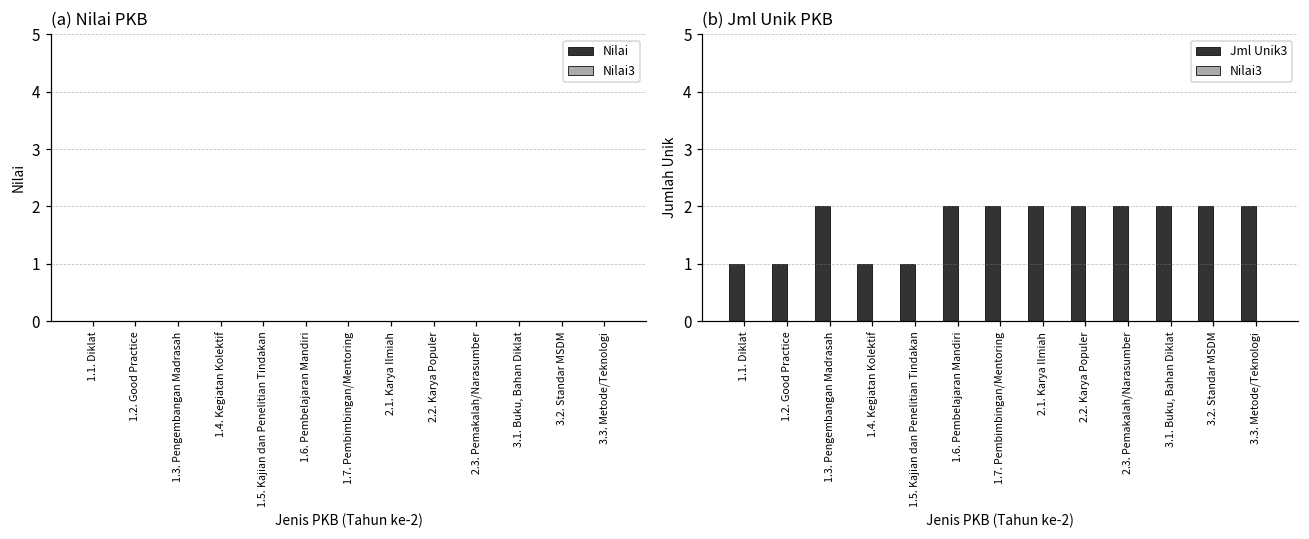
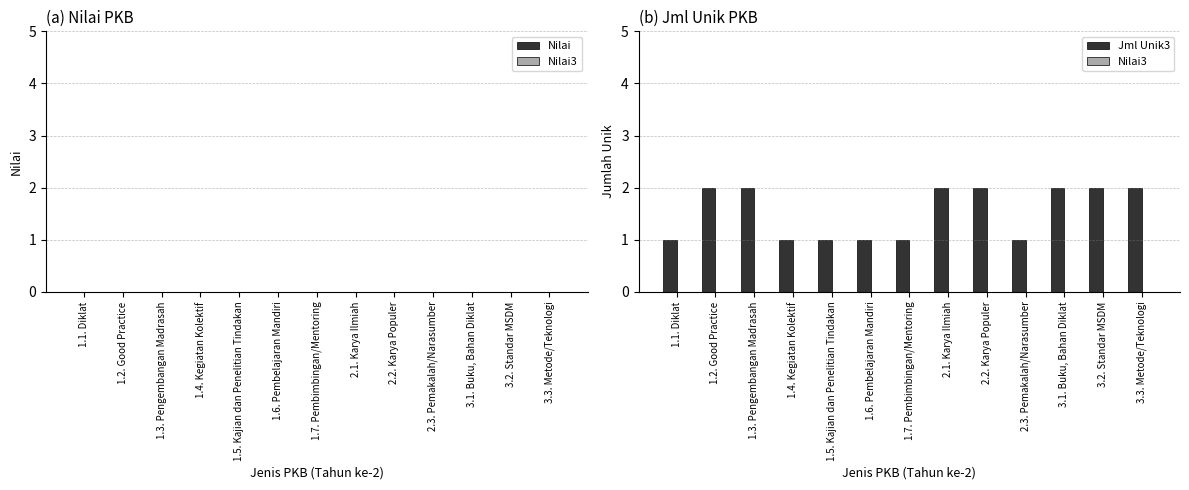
  {
    "(a) Nilai PKB": {
      "Nilai": {
        "1.1. Diklat": 0.0,
        "1.2. Good Practice": 0.0,
        "1.3. Pengembangan Madrasah": 0.0,
        "1.4. Kegiatan Kolektif": 0.0,
        "1.5. Kajian dan Penelitian Tindakan": 0.0,
        "1.6. Pembelajaran Mandiri": 0.0,
        "1.7. Pembimbingan/Mentoring": 0.0,
        "2.1. Karya Ilmiah": 0.0,
        "2.2. Karya Populer": 0.0,
        "2.3. Pemakalah/Narasumber": 0.0,
        "3.1. Buku, Bahan Diklat": 0.0,
        "3.2. Standar MSDM": 0.0,
        "3.3. Metode/Teknologi": 0.0
      },
      "Nilai3": {
        "1.1. Diklat": 0.0,
        "1.2. Good Practice": 0.0,
        "1.3. Pengembangan Madrasah": 0.0,
        "1.4. Kegiatan Kolektif": 0.0,
        "1.5. Kajian dan Penelitian Tindakan": 0.0,
        "1.6. Pembelajaran Mandiri": 0.0,
        "1.7. Pembimbingan/Mentoring": 0.0,
        "2.1. Karya Ilmiah": 0.0,
        "2.2. Karya Populer": 0.0,
        "2.3. Pemakalah/Narasumber": 0.0,
        "3.1. Buku, Bahan Diklat": 0.0,
        "3.2. Standar MSDM": 0.0,
        "3.3. Metode/Teknologi": 0.0
      }
    },
    "(b) Jml Unik PKB": {
      "Jml Unik3": {
        "1.1. Diklat": 1,
-       "1.2. Good Practice": 1,
+       "1.2. Good Practice": 2,
        "1.3. Pengembangan Madrasah": 2,
        "1.4. Kegiatan Kolektif": 1,
        "1.5. Kajian dan Penelitian Tindakan": 1,
-       "1.6. Pembelajaran Mandiri": 2,
-       "1.7. Pembimbingan/Mentoring": 2,
+       "1.6. Pembelajaran Mandiri": 1,
+       "1.7. Pembimbingan/Mentoring": 1,
        "2.1. Karya Ilmiah": 2,
        "2.2. Karya Populer": 2,
-       "2.3. Pemakalah/Narasumber": 2,
+       "2.3. Pemakalah/Narasumber": 1,
        "3.1. Buku, Bahan Diklat": 2,
        "3.2. Standar MSDM": 2,
        "3.3. Metode/Teknologi": 2
      },
      "Nilai3": {
        "1.1. Diklat": 0,
        "1.2. Good Practice": 0,
        "1.3. Pengembangan Madrasah": 0,
        "1.4. Kegiatan Kolektif": 0,
        "1.5. Kajian dan Penelitian Tindakan": 0,
        "1.6. Pembelajaran Mandiri": 0,
        "1.7. Pembimbingan/Mentoring": 0,
        "2.1. Karya Ilmiah": 0,
        "2.2. Karya Populer": 0,
        "2.3. Pemakalah/Narasumber": 0,
        "3.1. Buku, Bahan Diklat": 0,
        "3.2. Standar MSDM": 0,
        "3.3. Metode/Teknologi": 0
      }
    }
  }
